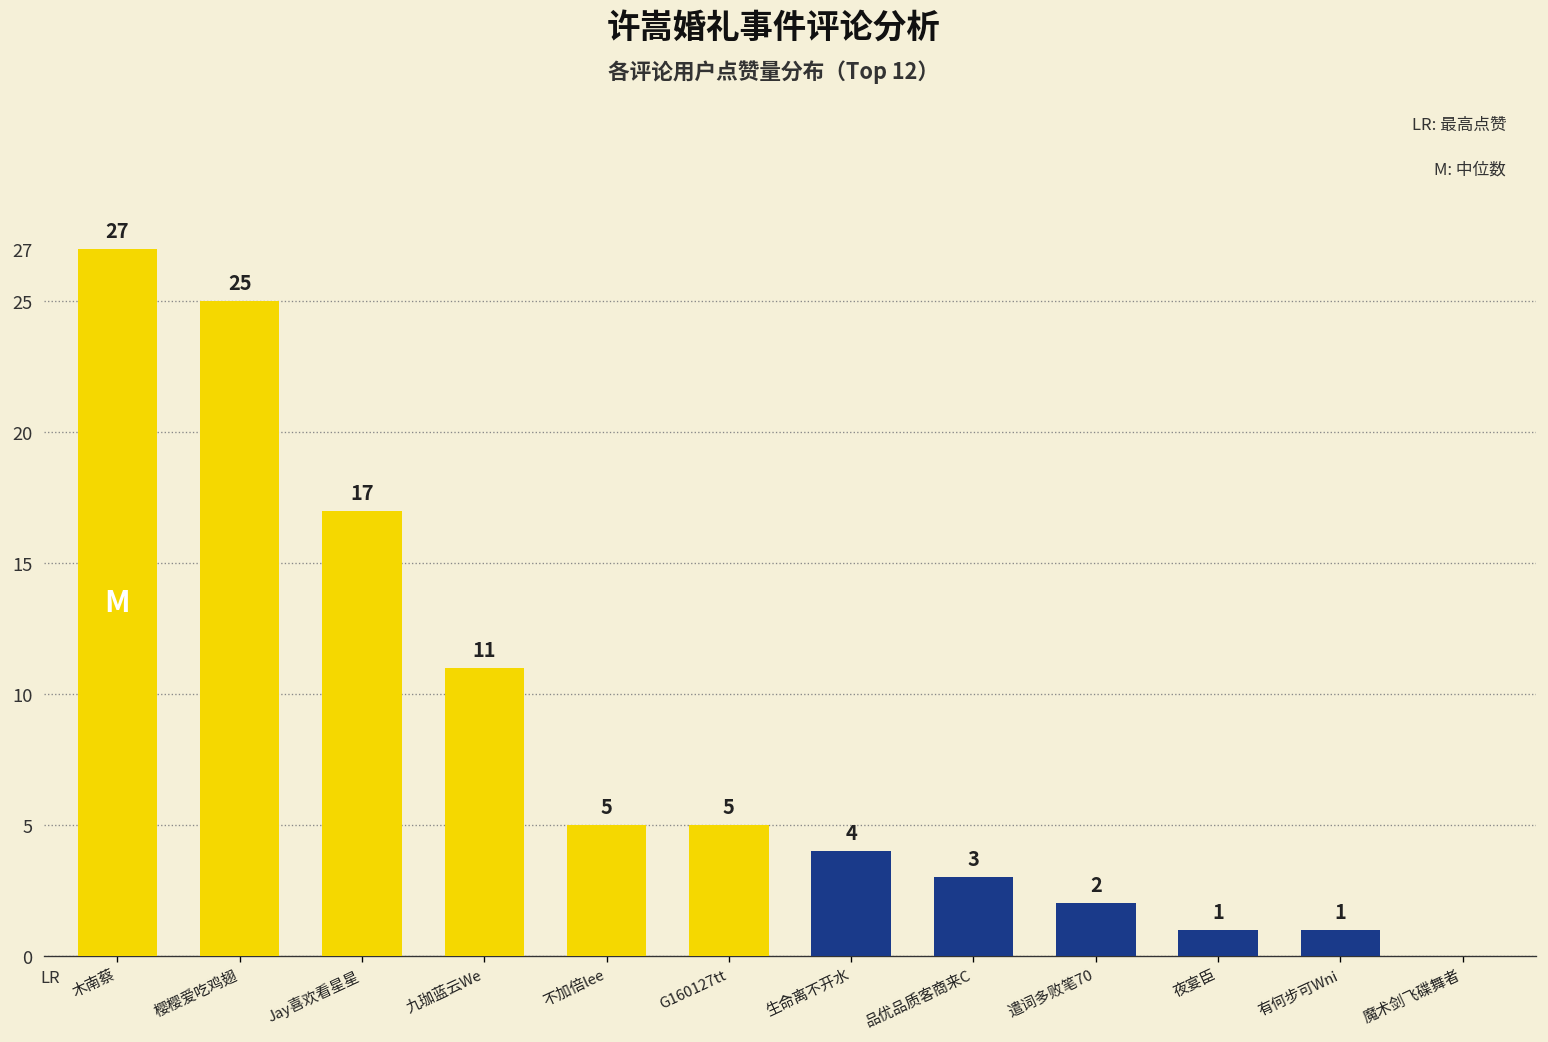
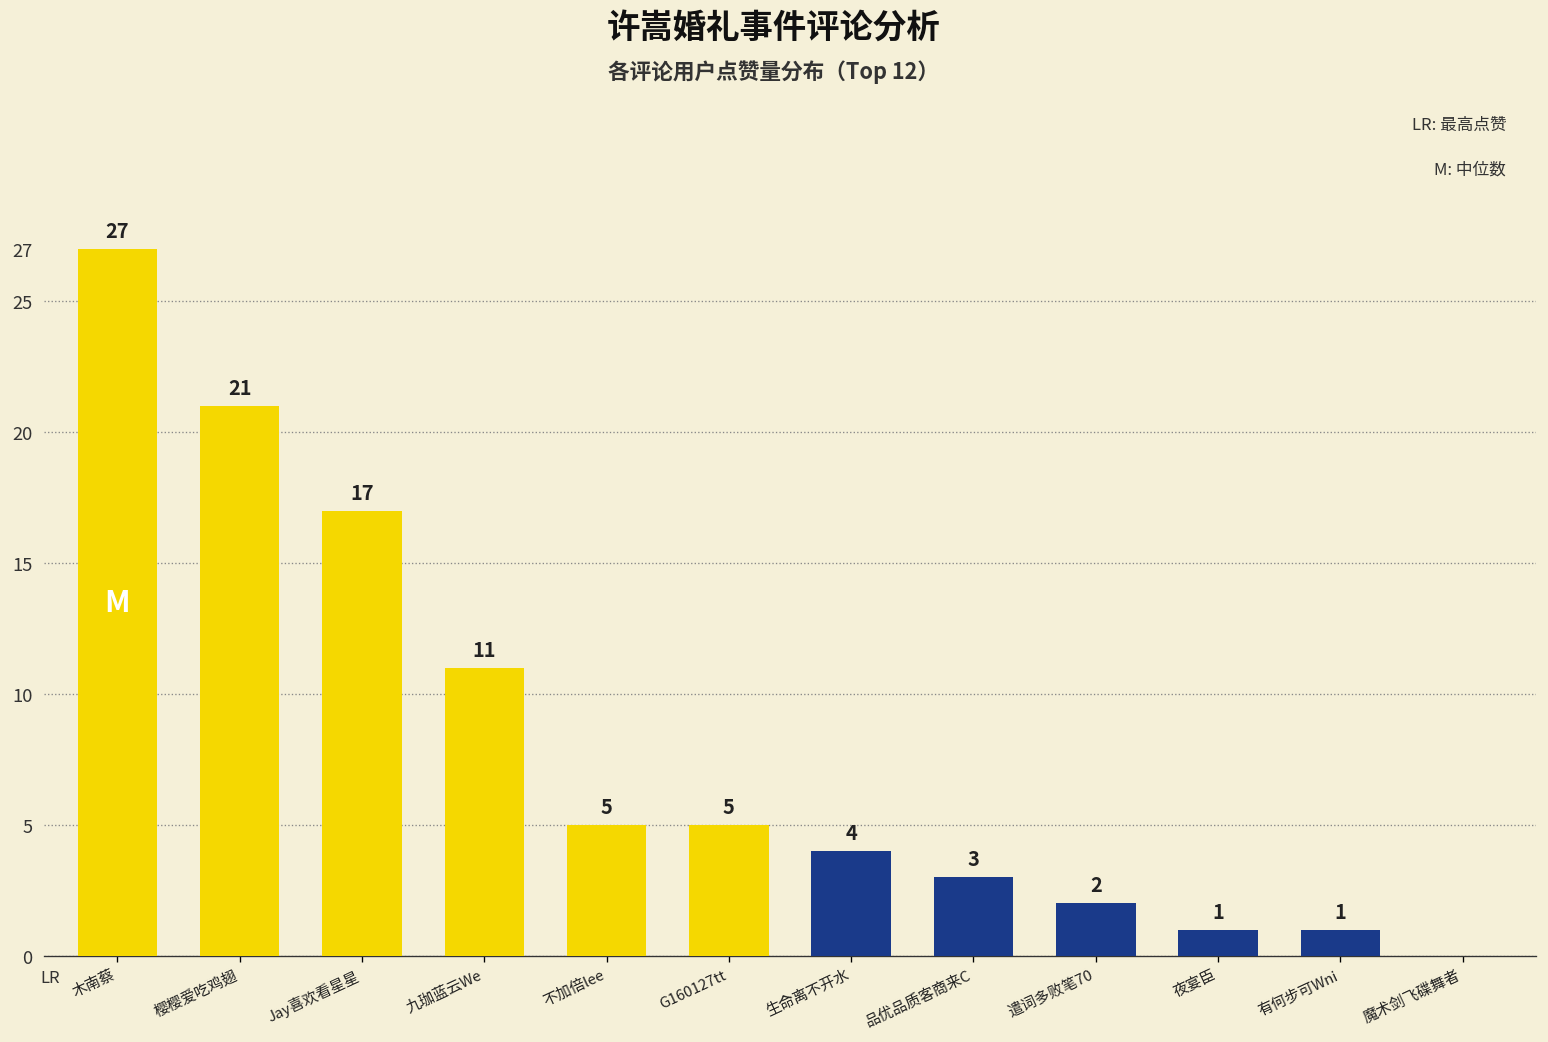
  {
    "木南蔡": 27,
-   "樱樱爱吃鸡翅": 25,
+   "樱樱爱吃鸡翅": 21,
    "Jay喜欢看星星": 17,
    "九珈蓝云We": 11,
    "不加倍lee": 5,
    "G160127tt": 5,
    "生命离不开水": 4,
    "品优品质客商来C": 3,
    "遣词多败笔70": 2,
    "夜宴臣": 1,
    "有何步可Wni": 1
  }
